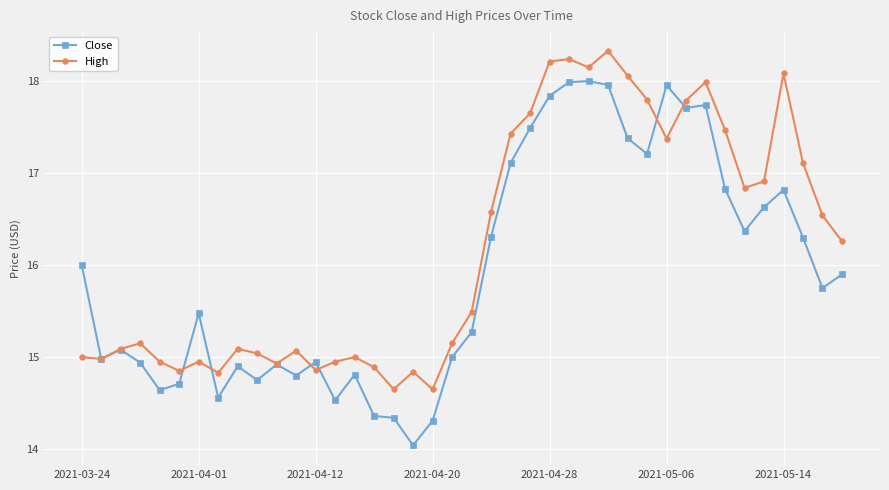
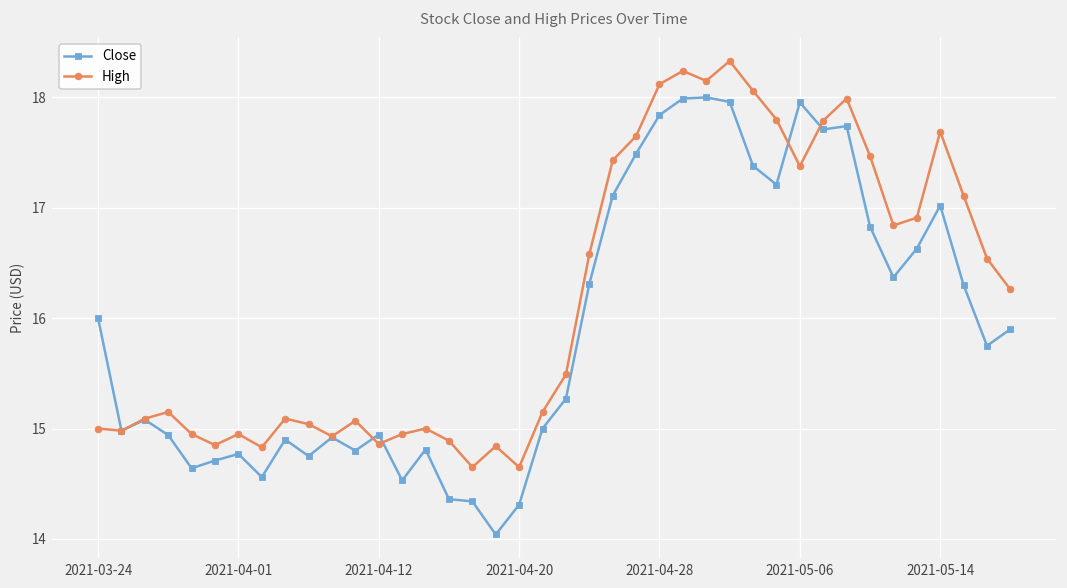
  {
    "Close": {
      "2021-03-24": 16.0,
-     "2021-04-01": 15.5,
+     "2021-04-01": 14.8,
      "2021-04-12": 14.9,
      "2021-04-20": 14.3,
      "2021-04-28": 17.8,
      "2021-05-06": 18.0,
-     "2021-05-14": 16.8
+     "2021-05-14": 17.0
    },
    "High": {
      "2021-03-24": 15.0,
      "2021-04-01": 14.9,
      "2021-04-12": 14.9,
      "2021-04-20": 14.6,
-     "2021-04-28": 18.2,
+     "2021-04-28": 18.1,
      "2021-05-06": 17.4,
-     "2021-05-14": 18.1
+     "2021-05-14": 17.7
    }
  }
